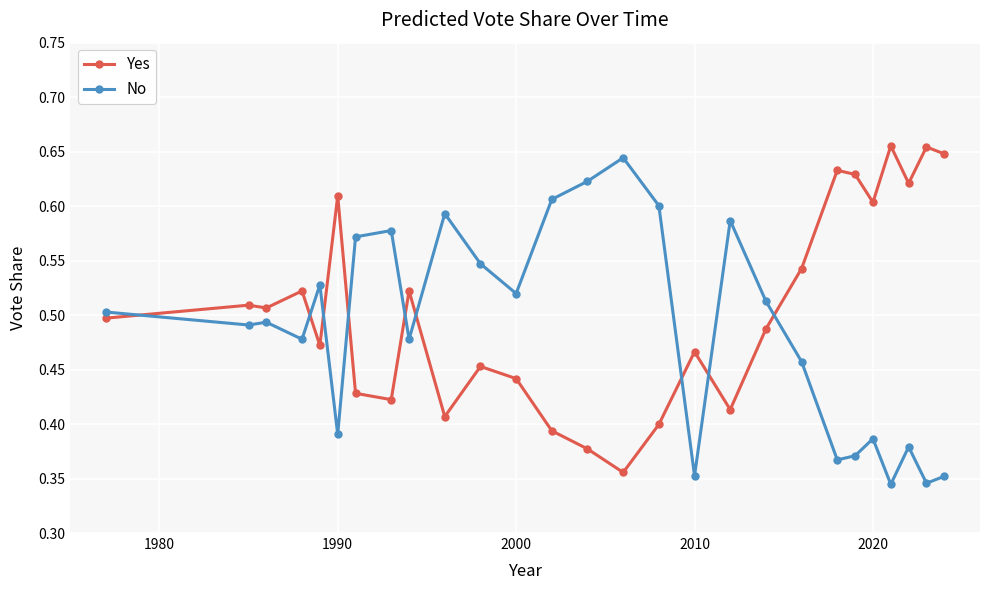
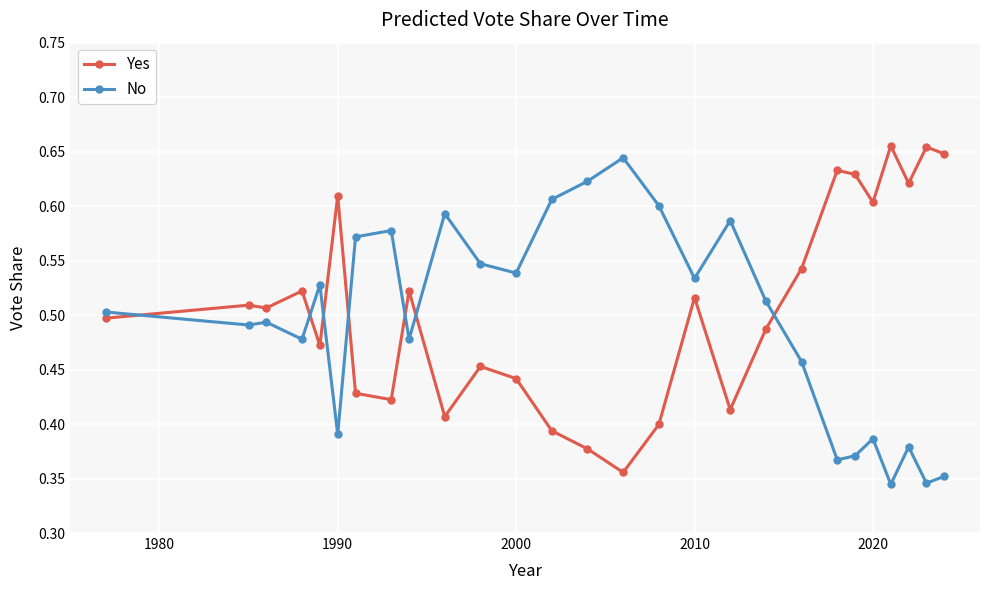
  {
    "Yes": {
      "1990": 0.609,
      "2000": 0.442,
-     "2010": 0.466,
+     "2010": 0.516,
      "2020": 0.603
    },
    "No": {
      "1990": 0.391,
-     "2000": 0.520,
-     "2010": 0.352,
+     "2000": 0.539,
+     "2010": 0.534,
      "2020": 0.387
    }
  }
